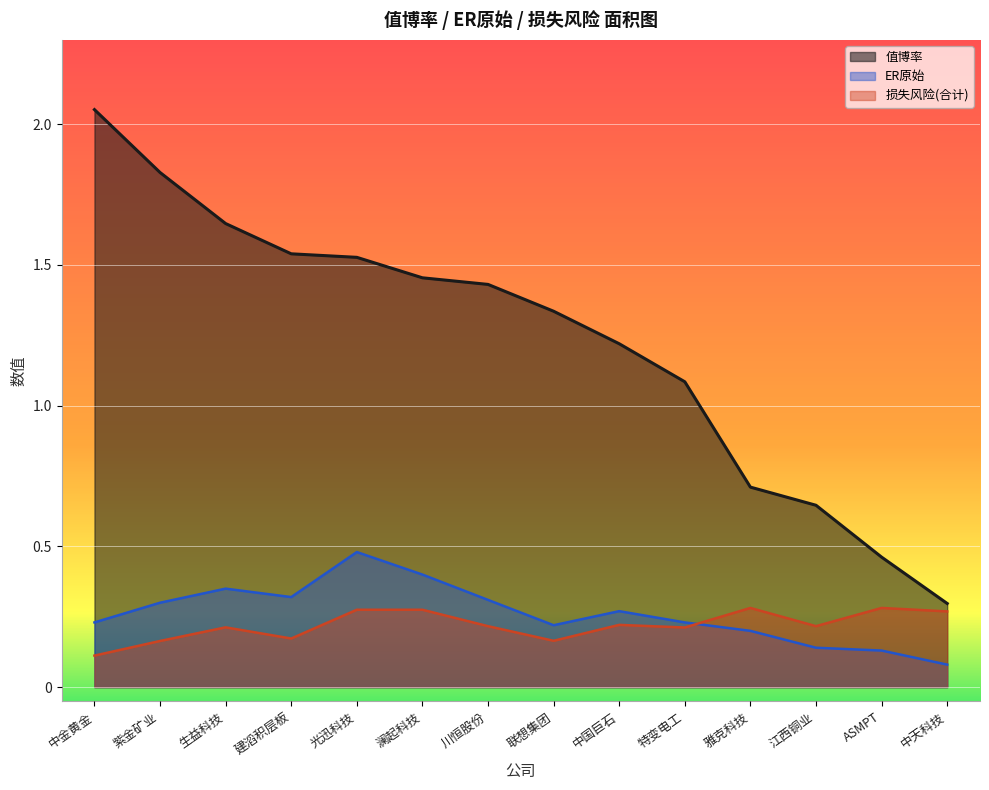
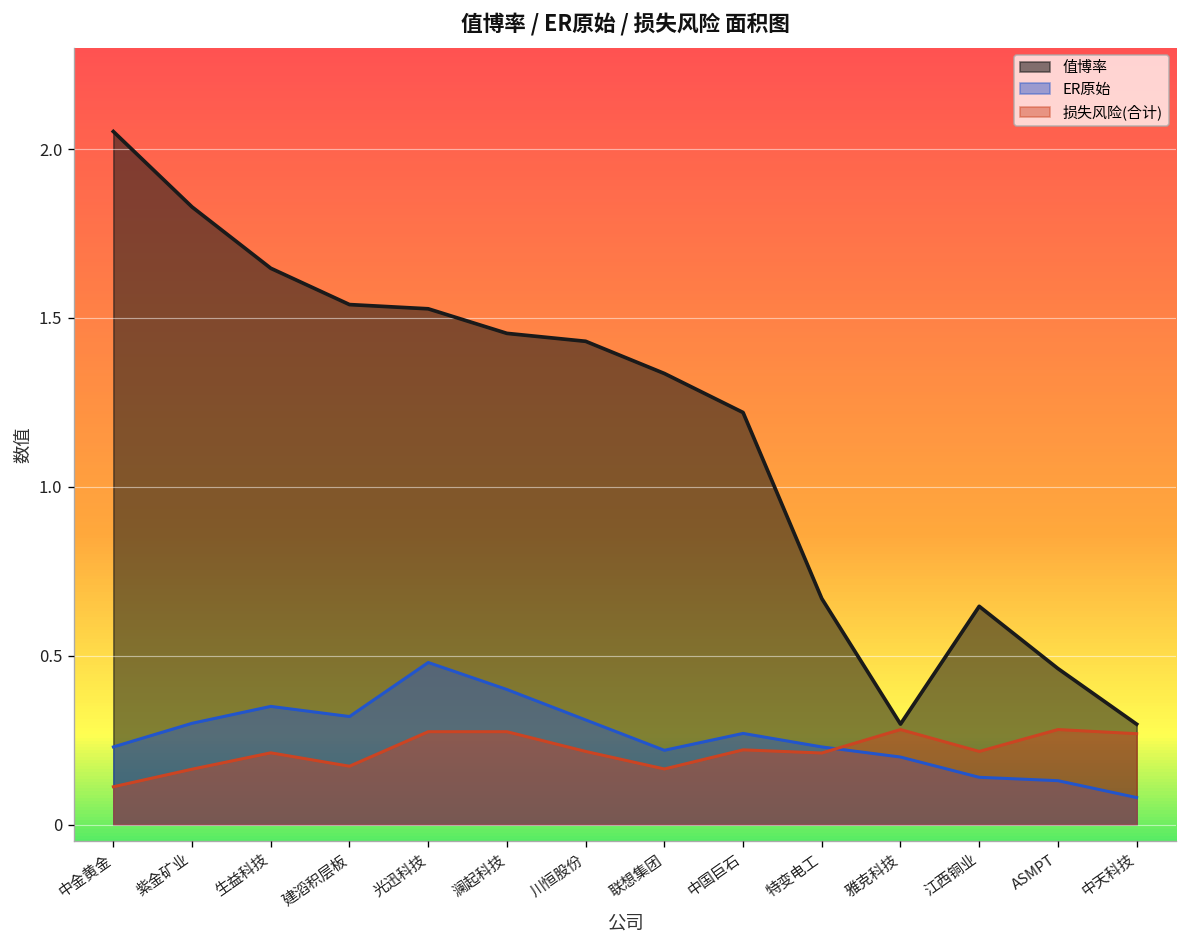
  {
    "值博率": {
      "中金黄金": 2.05,
      "紫金矿业": 1.83,
      "生益科技": 1.65,
      "建滔积层板": 1.54,
      "光迅科技": 1.53,
      "澜起科技": 1.45,
      "川恒股份": 1.43,
      "联想集团": 1.34,
      "中国巨石": 1.22,
-     "特变电工": 1.08,
-     "雅克科技": 0.71,
+     "特变电工": 0.67,
+     "雅克科技": 0.30,
      "江西铜业": 0.65,
      "ASMPT": 0.46,
      "中天科技": 0.30
    },
    "ER原始": {
      "中金黄金": 0.23,
      "紫金矿业": 0.30,
      "生益科技": 0.35,
      "建滔积层板": 0.32,
      "光迅科技": 0.48,
      "澜起科技": 0.40,
      "川恒股份": 0.31,
      "联想集团": 0.22,
      "中国巨石": 0.27,
      "特变电工": 0.23,
      "雅克科技": 0.20,
      "江西铜业": 0.14,
      "ASMPT": 0.13,
      "中天科技": 0.08
    },
    "损失风险(合计)": {
      "中金黄金": 0.11,
      "紫金矿业": 0.16,
      "生益科技": 0.21,
      "建滔积层板": 0.17,
      "光迅科技": 0.28,
      "澜起科技": 0.28,
      "川恒股份": 0.22,
      "联想集团": 0.16,
      "中国巨石": 0.22,
      "特变电工": 0.21,
      "雅克科技": 0.28,
      "江西铜业": 0.22,
      "ASMPT": 0.28,
      "中天科技": 0.27
    }
  }
